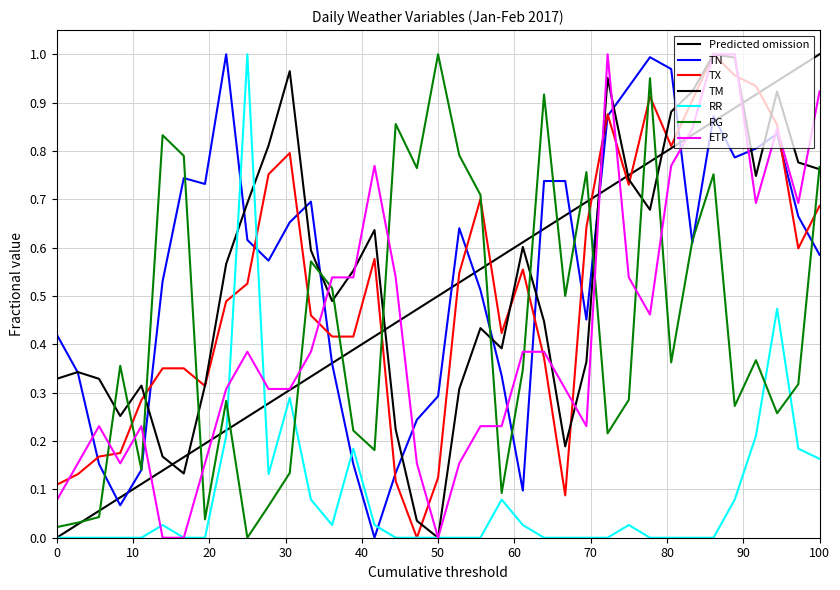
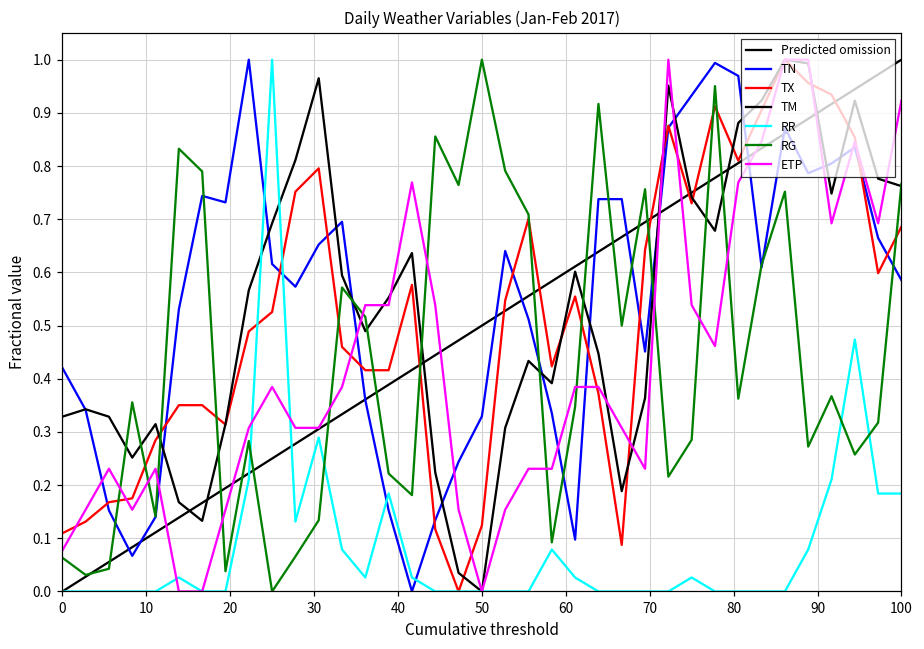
  {
    "TN": {
      "0": 0.42,
-     "50": 0.29,
+     "50": 0.33,
      "100": 0.59
    },
    "TX": {
      "0": 0.11,
      "50": 0.12,
      "100": 0.69
    },
    "RR": {
-     "100": 0.16
+     "100": 0.18
    },
    "RG": {
-     "0": 0.02,
+     "0": 0.06,
      "50": 1.00
    },
    "ETP": {
      "0": 0.08,
      "100": 0.92
    }
  }
